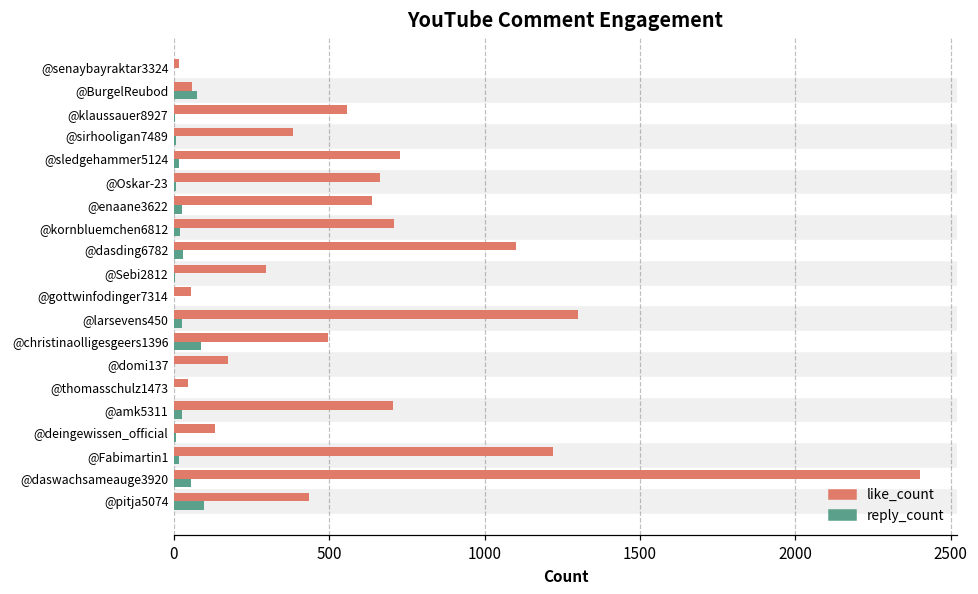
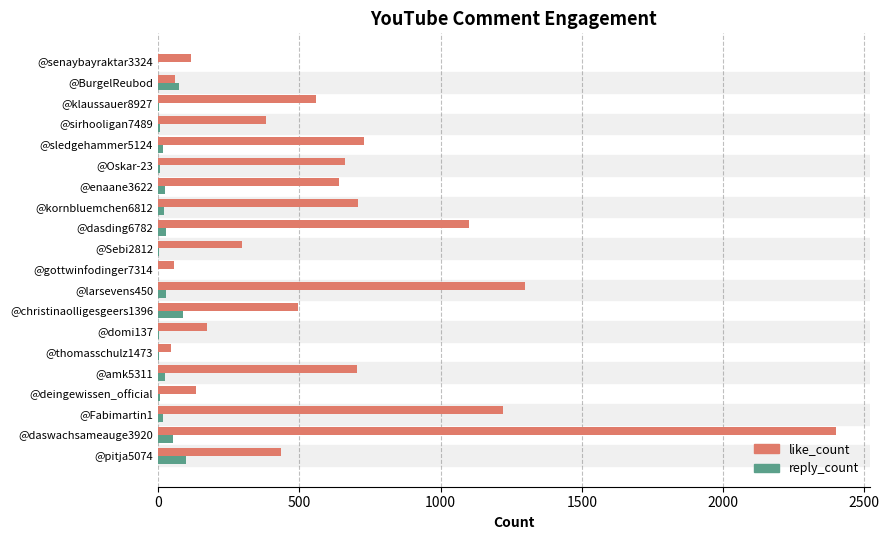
  {
    "like_count": {
-     "@senaybayraktar3324": 20,
+     "@senaybayraktar3324": 120,
      "@BurgelReubod": 60,
      "@klaussauer8927": 560,
      "@sirhooligan7489": 380,
      "@sledgehammer5124": 730,
      "@Oskar-23": 660,
      "@enaane3622": 640,
      "@kornbluemchen6812": 710,
      "@dasding6782": 1100,
      "@Sebi2812": 300,
      "@gottwinfodinger7314": 60,
      "@larsevens450": 1300,
      "@christinaolligesgeers1396": 500,
      "@domi137": 180,
      "@thomasschulz1473": 50,
      "@amk5311": 710,
      "@deingewissen_official": 130,
      "@Fabimartin1": 1220,
      "@daswachsameauge3920": 2400,
      "@pitja5074": 440
    },
    "reply_count": {
      "@senaybayraktar3324": 0,
      "@BurgelReubod": 80,
      "@sledgehammer5124": 20,
      "@enaane3622": 30,
      "@kornbluemchen6812": 20,
      "@dasding6782": 30,
      "@larsevens450": 30,
      "@christinaolligesgeers1396": 90,
      "@amk5311": 30,
      "@Fabimartin1": 20,
      "@daswachsameauge3920": 50,
      "@pitja5074": 100
    }
  }
